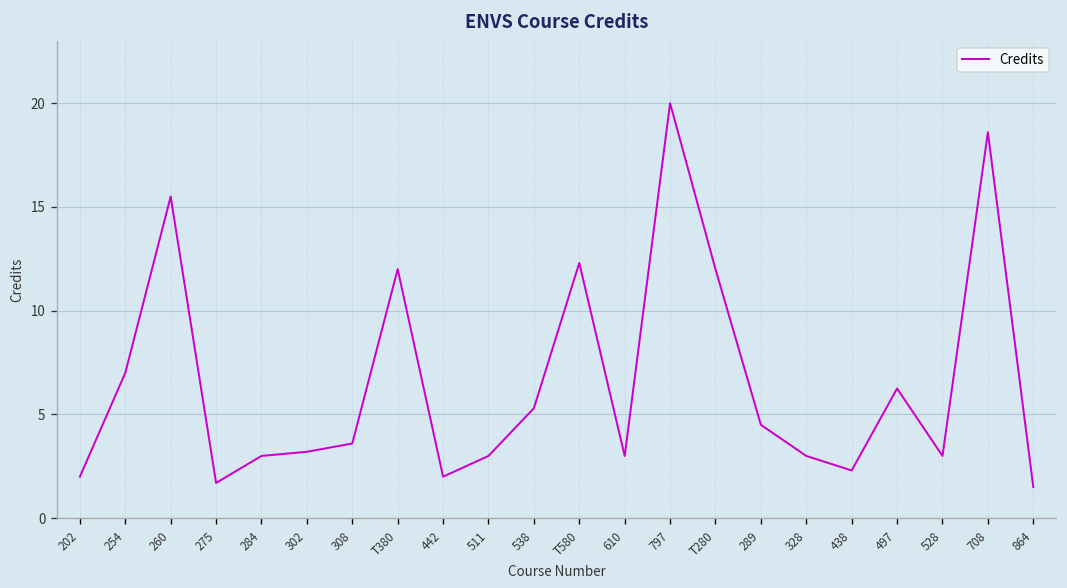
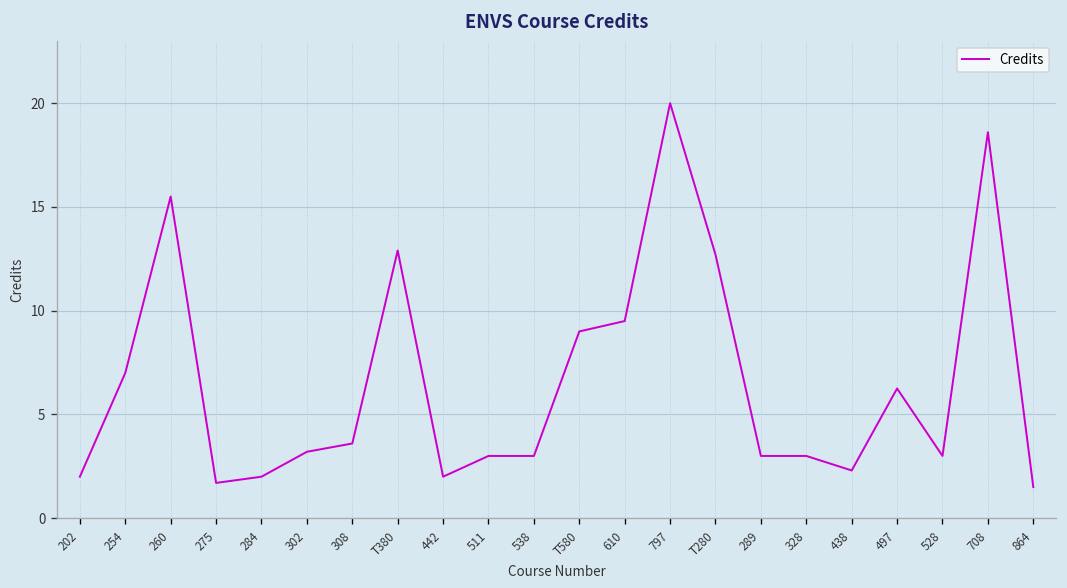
  {
    "202": 2.0,
    "254": 7.0,
    "260": 15.5,
    "275": 1.7,
-   "284": 3,
+   "284": 2,
    "302": 3.2,
    "308": 3.6,
-   "T380": 12.0,
+   "T380": 12.9,
    "442": 2.0,
    "511": 3.0,
-   "538": 5.3,
-   "T580": 12.3,
-   "610": 3.0,
+   "538": 3.0,
+   "T580": 9.0,
+   "610": 9.5,
    "797": 20.0,
-   "T280": 12.0,
-   "289": 4.5,
+   "T280": 12.7,
+   "289": 3.0,
    "328": 3.0,
    "438": 2.3,
    "497": 6.3,
    "528": 3.0,
    "708": 18.6,
    "864": 1.5
  }
